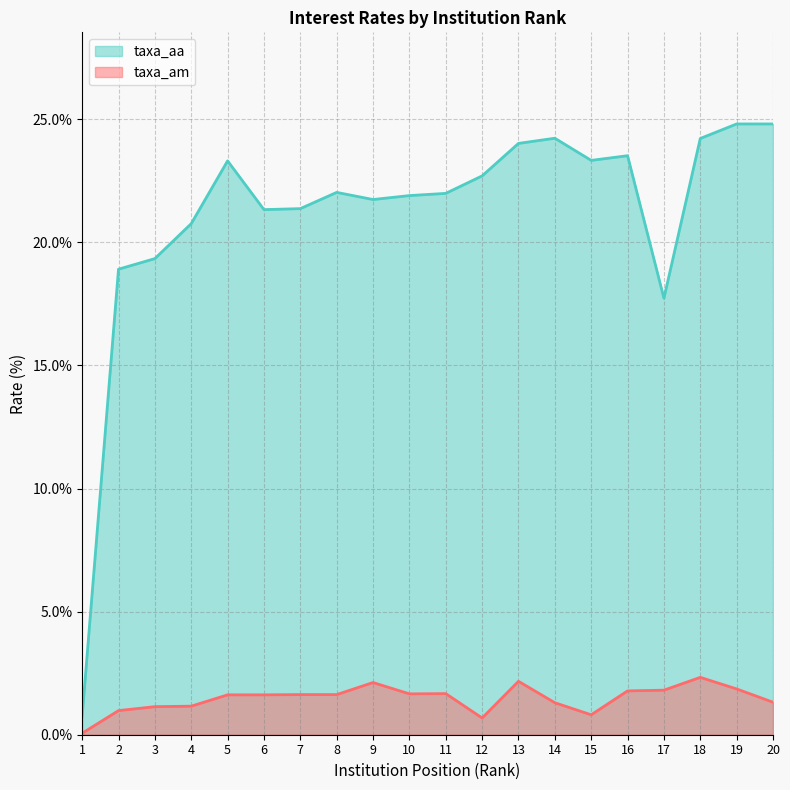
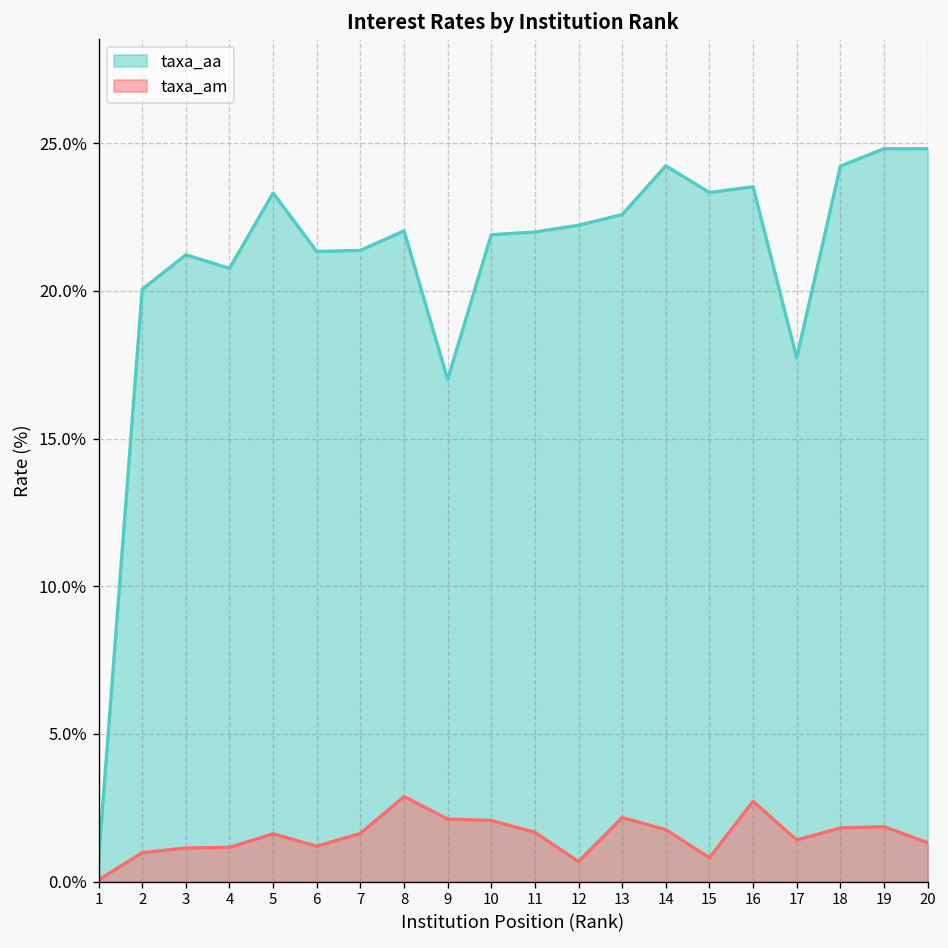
  {
    "taxa_aa": {
      "1": "0.8%",
-     "2": "18.9%",
-     "3": "19.3%",
+     "2": "20.1%",
+     "3": "21.2%",
      "4": "20.8%",
      "5": "23.3%",
      "6": "21.3%",
      "7": "21.4%",
      "8": "22.0%",
-     "9": "21.7%",
+     "9": "17.0%",
      "10": "21.9%",
      "11": "22.0%",
-     "12": "22.7%",
-     "13": "24.0%",
+     "12": "22.2%",
+     "13": "22.6%",
      "14": "24.2%",
      "15": "23.3%",
      "16": "23.5%",
      "17": "17.7%",
      "18": "24.2%",
      "19": "24.8%",
      "20": "24.8%"
    },
    "taxa_am": {
      "1": "0.1%",
      "2": "1.0%",
      "3": "1.1%",
      "4": "1.2%",
      "5": "1.6%",
-     "6": "1.6%",
+     "6": "1.2%",
      "7": "1.6%",
-     "8": "1.6%",
+     "8": "2.9%",
      "9": "2.1%",
-     "10": "1.7%",
+     "10": "2.1%",
      "11": "1.7%",
      "12": "0.7%",
      "13": "2.2%",
-     "14": "1.3%",
+     "14": "1.8%",
      "15": "0.8%",
-     "16": "1.8%",
-     "17": "1.8%",
-     "18": "2.3%",
+     "16": "2.7%",
+     "17": "1.4%",
+     "18": "1.8%",
      "19": "1.9%",
      "20": "1.3%"
    }
  }
